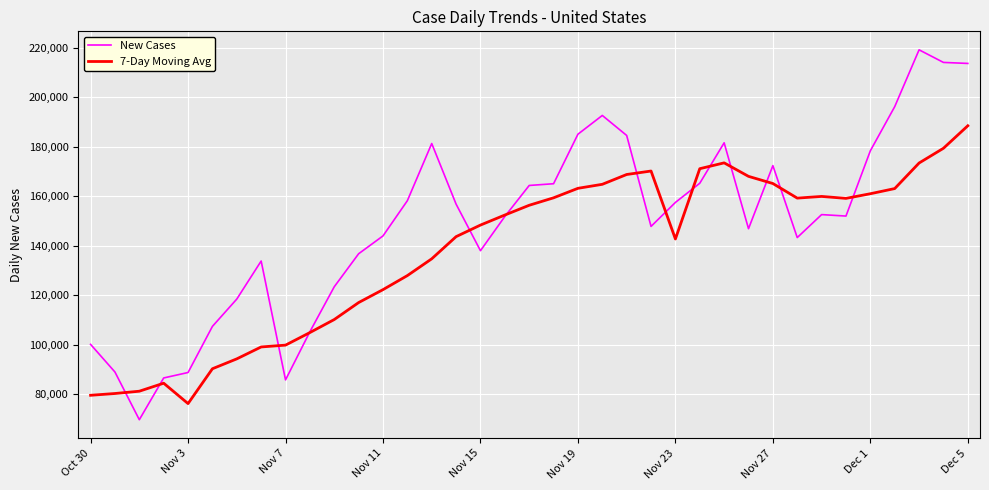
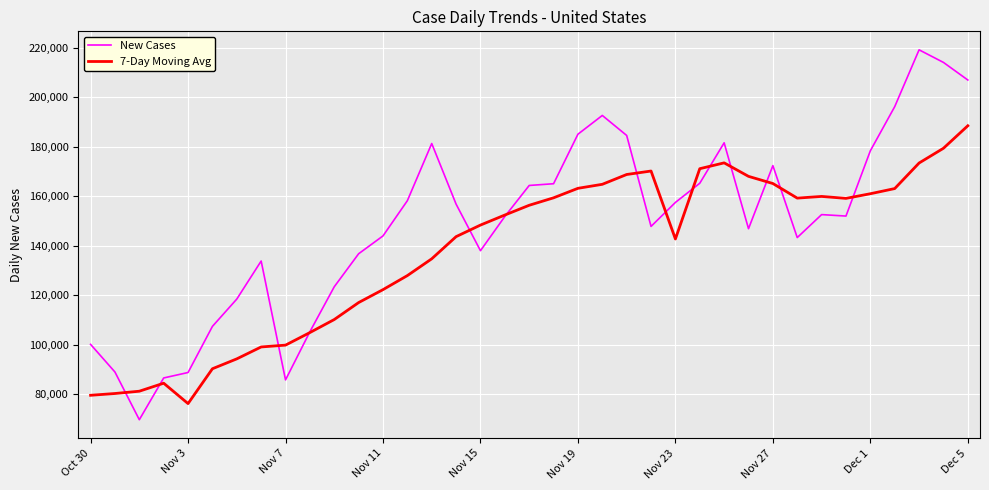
  {
    "New Cases": {
      "Oct 30": "100,000",
      "Nov 3": "89,000",
      "Nov 7": "86,000",
      "Nov 11": "144,000",
      "Nov 15": "138,000",
      "Nov 19": "185,000",
      "Nov 23": "158,000",
      "Nov 27": "172,000",
      "Dec 1": "178,000",
-     "Dec 5": "214,000"
+     "Dec 5": "207,000"
    },
    "7-Day Moving Avg": {
      "Oct 30": "80,000",
      "Nov 3": "76,000",
      "Nov 7": "100,000",
      "Nov 11": "122,000",
      "Nov 15": "148,000",
      "Nov 19": "163,000",
      "Nov 23": "143,000",
      "Nov 27": "165,000",
      "Dec 1": "161,000",
      "Dec 5": "189,000"
    }
  }
